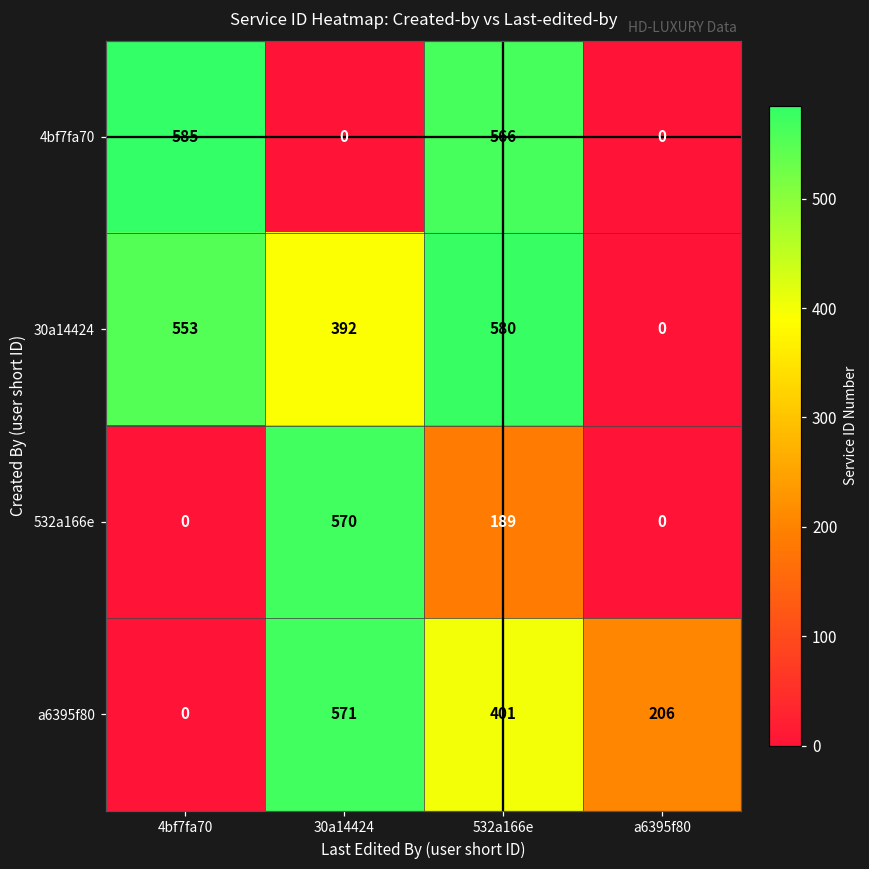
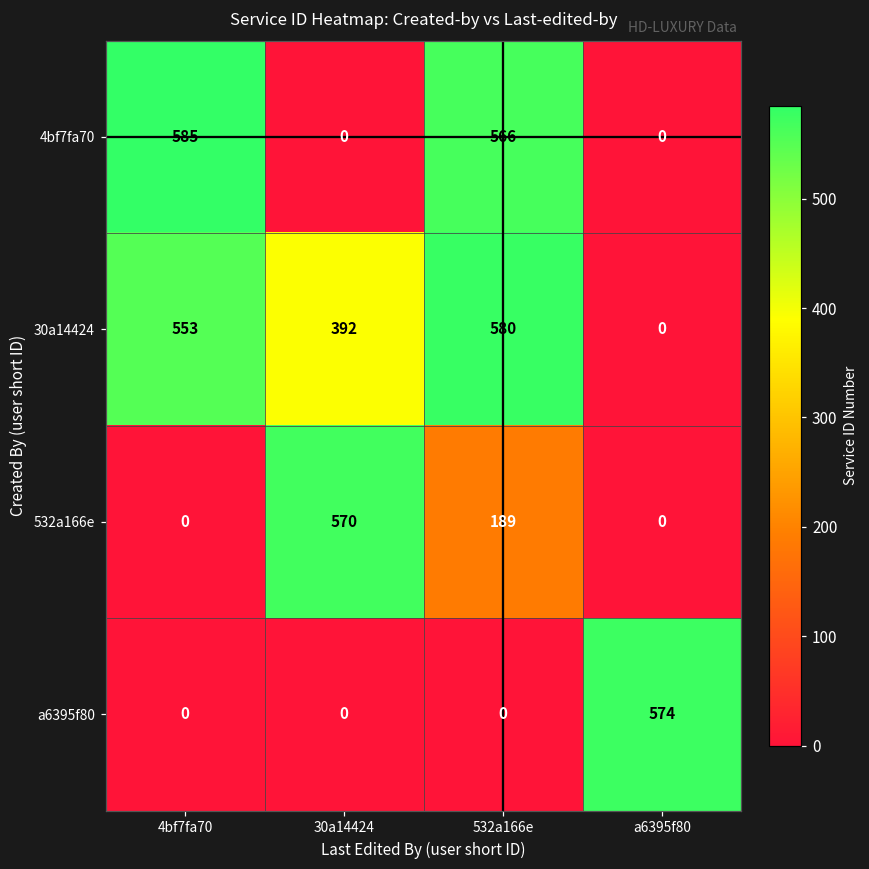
  {
    "4bf7fa70": {
      "4bf7fa70": 585,
      "30a14424": 0,
      "532a166e": 566,
      "a6395f80": 0
    },
    "30a14424": {
      "4bf7fa70": 553,
      "30a14424": 392,
      "532a166e": 580,
      "a6395f80": 0
    },
    "532a166e": {
      "4bf7fa70": 0,
      "30a14424": 570,
      "532a166e": 189,
      "a6395f80": 0
    },
    "a6395f80": {
      "4bf7fa70": 0,
-     "30a14424": 571,
-     "532a166e": 401,
-     "a6395f80": 206
+     "30a14424": 0,
+     "532a166e": 0,
+     "a6395f80": 574
    }
  }
